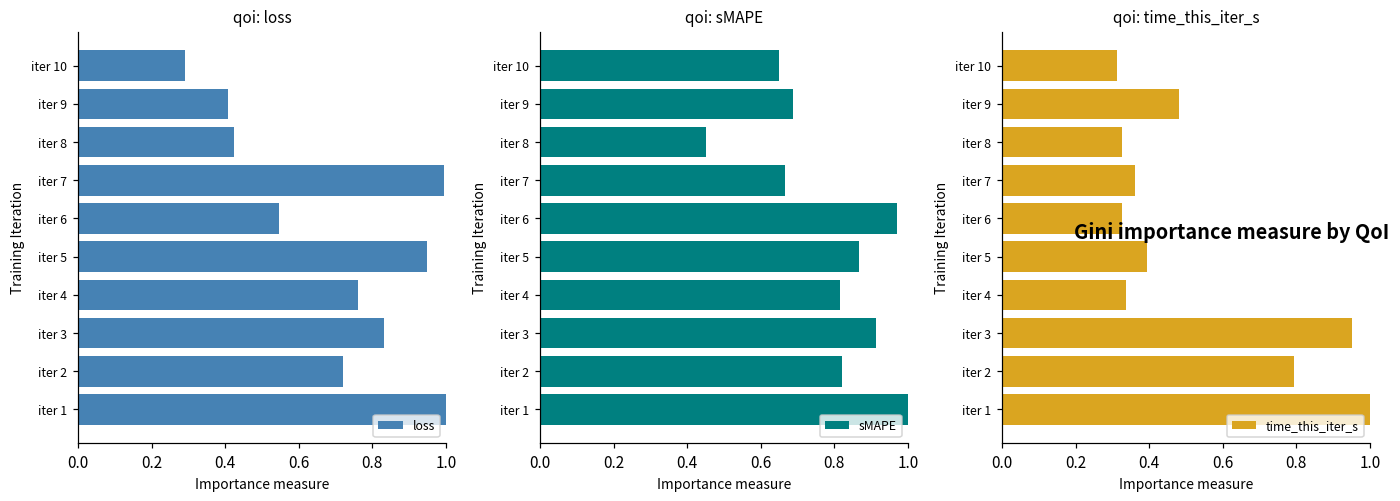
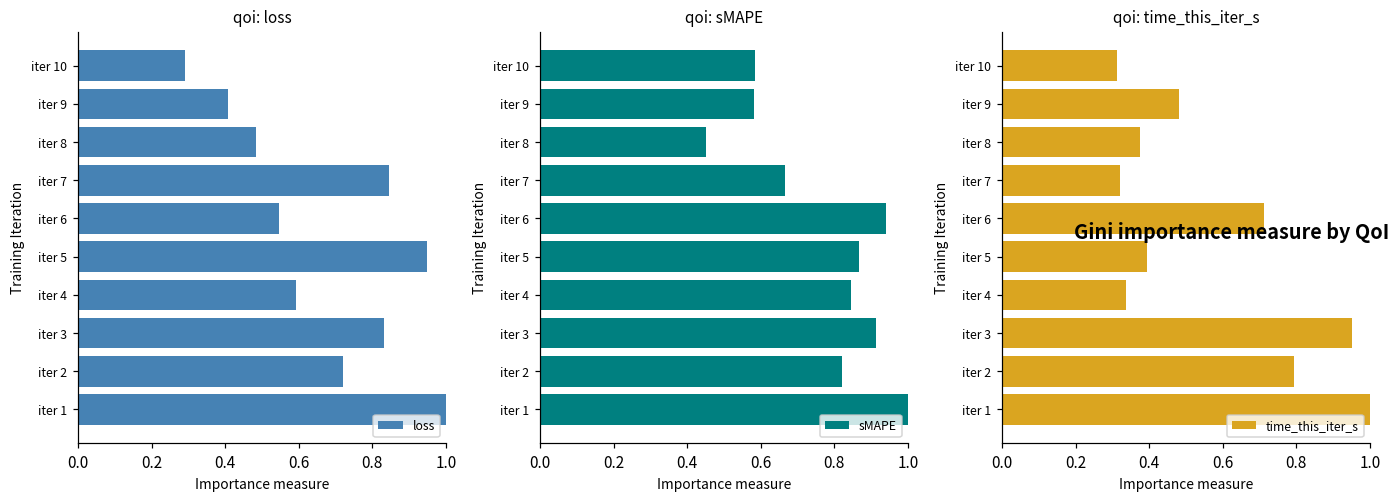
  {
    "qoi: loss": {
      "iter 10": 0.29,
      "iter 9": 0.41,
-     "iter 8": 0.43,
-     "iter 7": 1.00,
+     "iter 8": 0.48,
+     "iter 7": 0.85,
      "iter 6": 0.55,
      "iter 5": 0.95,
-     "iter 4": 0.76,
+     "iter 4": 0.59,
      "iter 3": 0.83,
      "iter 2": 0.72,
      "iter 1": 1.00
    },
    "qoi: sMAPE": {
-     "iter 10": 0.65,
-     "iter 9": 0.69,
+     "iter 10": 0.58,
+     "iter 9": 0.58,
      "iter 8": 0.45,
      "iter 7": 0.67,
-     "iter 6": 0.97,
+     "iter 6": 0.94,
      "iter 5": 0.87,
-     "iter 4": 0.81,
+     "iter 4": 0.84,
      "iter 3": 0.91,
      "iter 2": 0.82,
      "iter 1": 1.00
    },
    "qoi: time_this_iter_s": {
      "iter 10": 0.31,
      "iter 9": 0.48,
-     "iter 8": 0.33,
-     "iter 7": 0.36,
-     "iter 6": 0.33,
+     "iter 8": 0.37,
+     "iter 7": 0.32,
+     "iter 6": 0.71,
      "iter 5": 0.40,
      "iter 4": 0.34,
      "iter 3": 0.95,
      "iter 2": 0.80,
      "iter 1": 1.00
    }
  }
